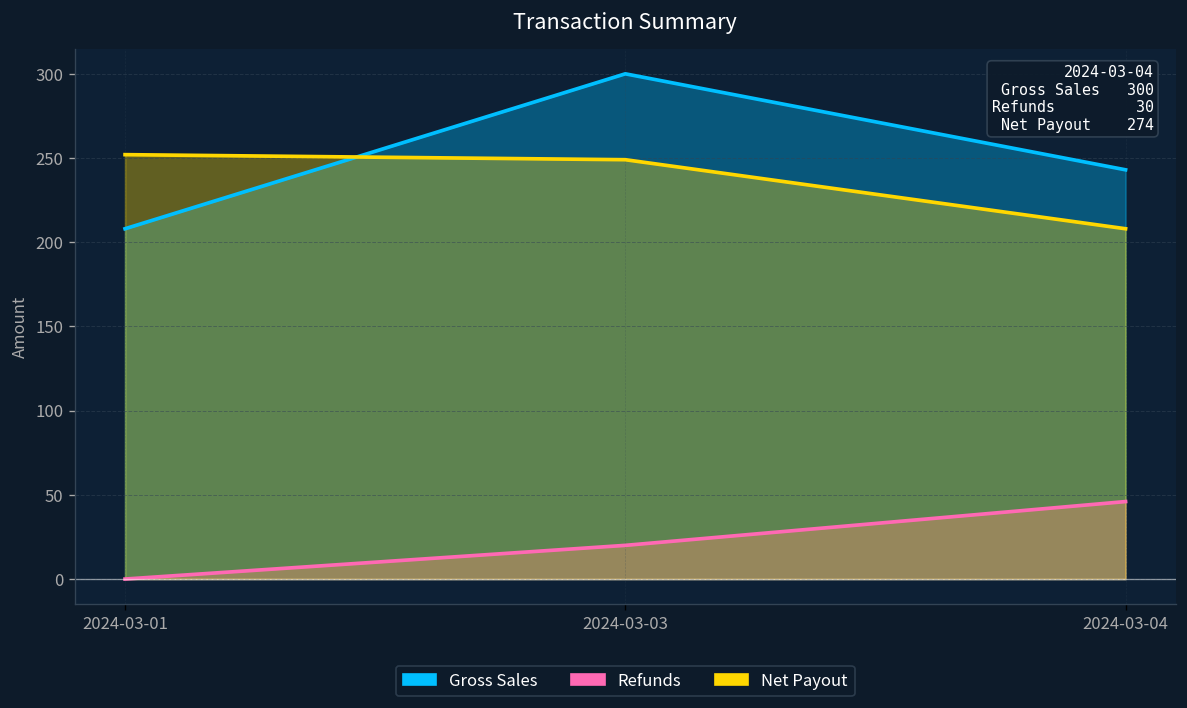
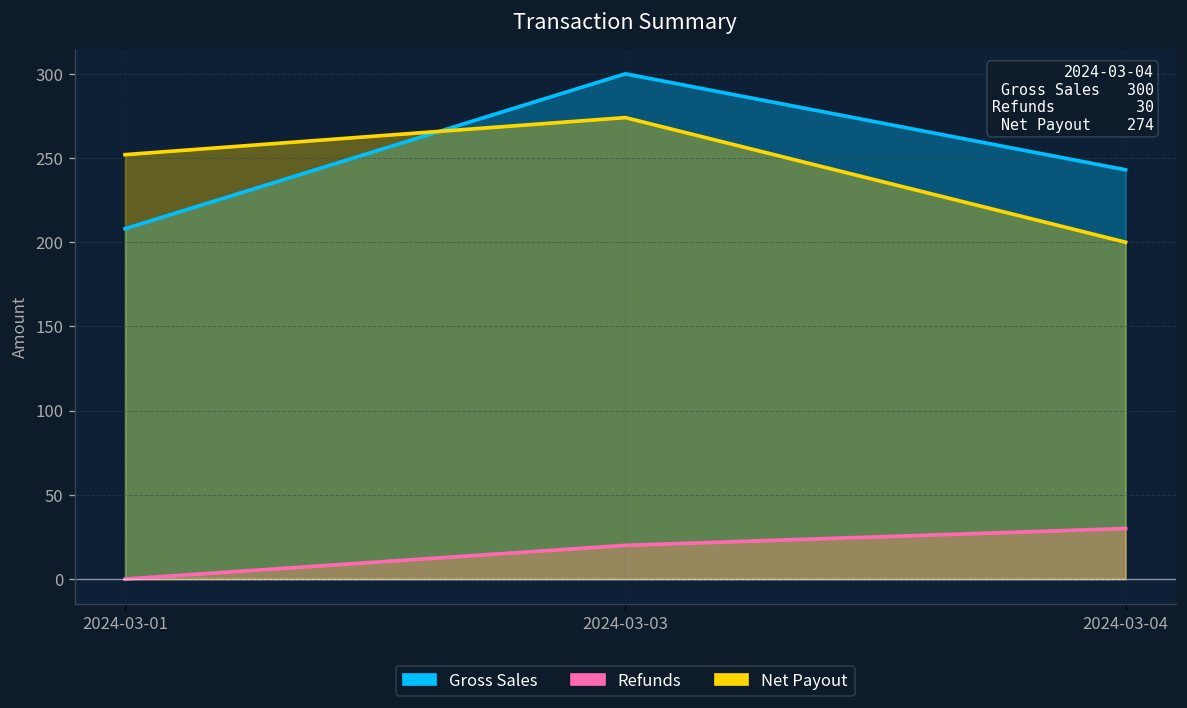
  {
    "Gross Sales": {
      "2024-03-01": 208,
      "2024-03-03": 300,
      "2024-03-04": 243
    },
    "Refunds": {
      "2024-03-01": 0,
      "2024-03-03": 20,
-     "2024-03-04": 46
+     "2024-03-04": 30
    },
    "Net Payout": {
      "2024-03-01": 252,
-     "2024-03-03": 249,
-     "2024-03-04": 208
+     "2024-03-03": 274,
+     "2024-03-04": 200
    }
  }
